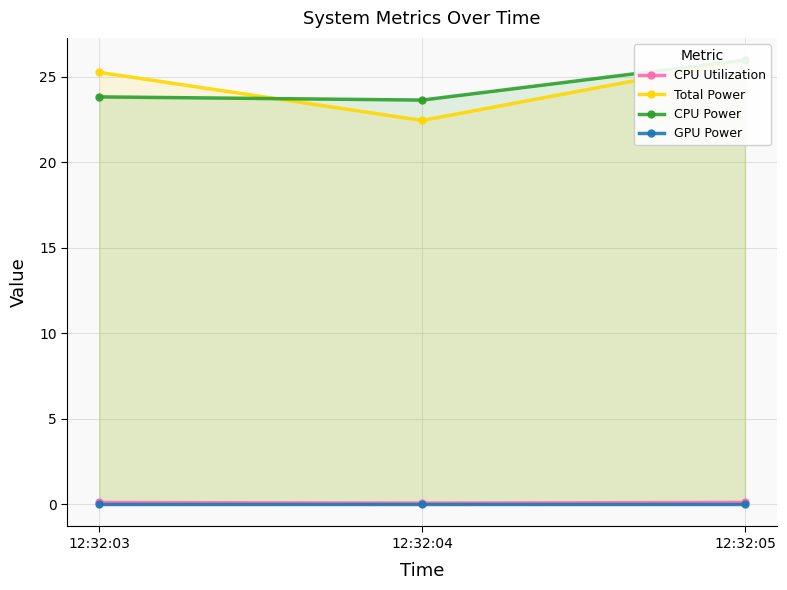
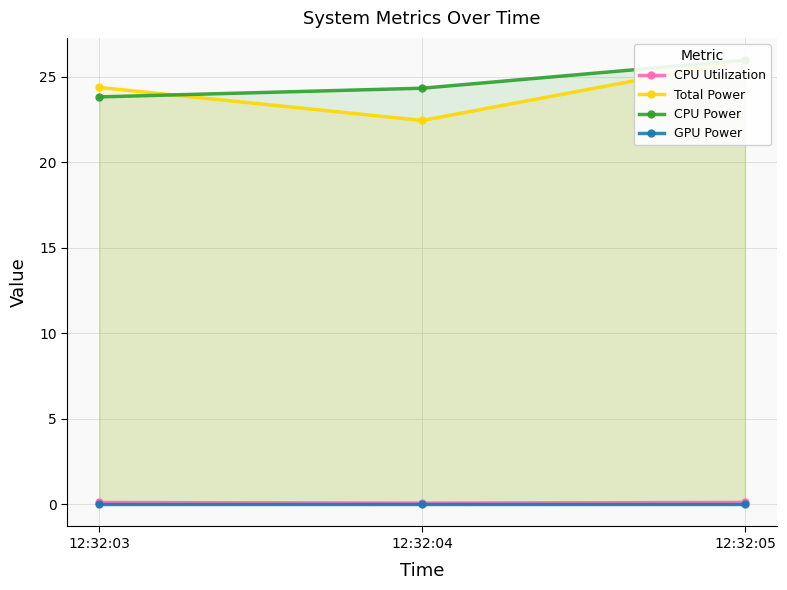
  {
    "Total Power": {
-     "12:32:03": 25.2,
+     "12:32:03": 24.4,
      "12:32:04": 22.4
    },
    "CPU Power": {
      "12:32:03": 23.8,
-     "12:32:04": 23.6
+     "12:32:04": 24.3
    }
  }
